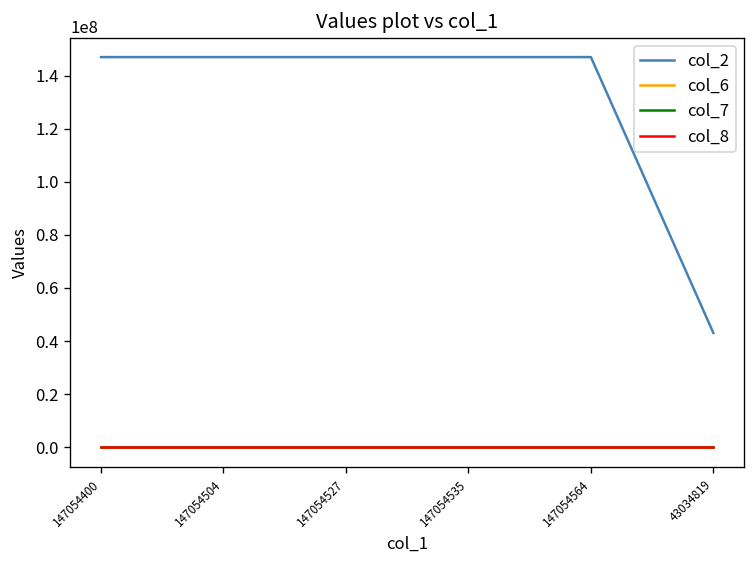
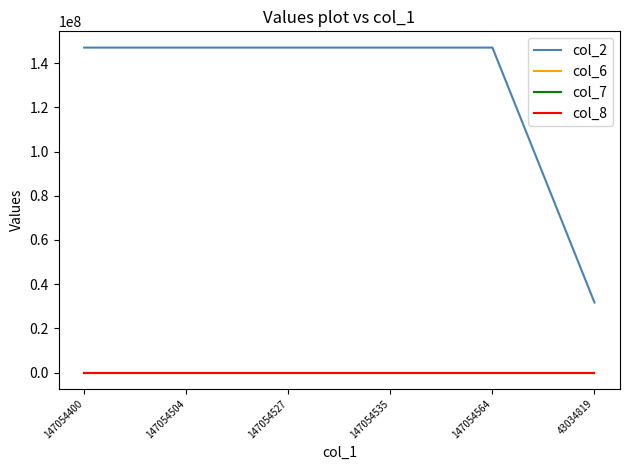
  {
    "col_2": {
      "147054400": 147000000,
      "147054504": 147000000,
      "147054527": 147000000,
      "147054535": 147000000,
      "147054564": 147000000,
-     "43034819": 43000000
+     "43034819": 32000000
    },
    "col_8": {
      "147054400": 0,
      "147054504": 0,
      "147054527": 0,
      "147054535": 0,
      "147054564": 0,
      "43034819": 0
    }
  }
